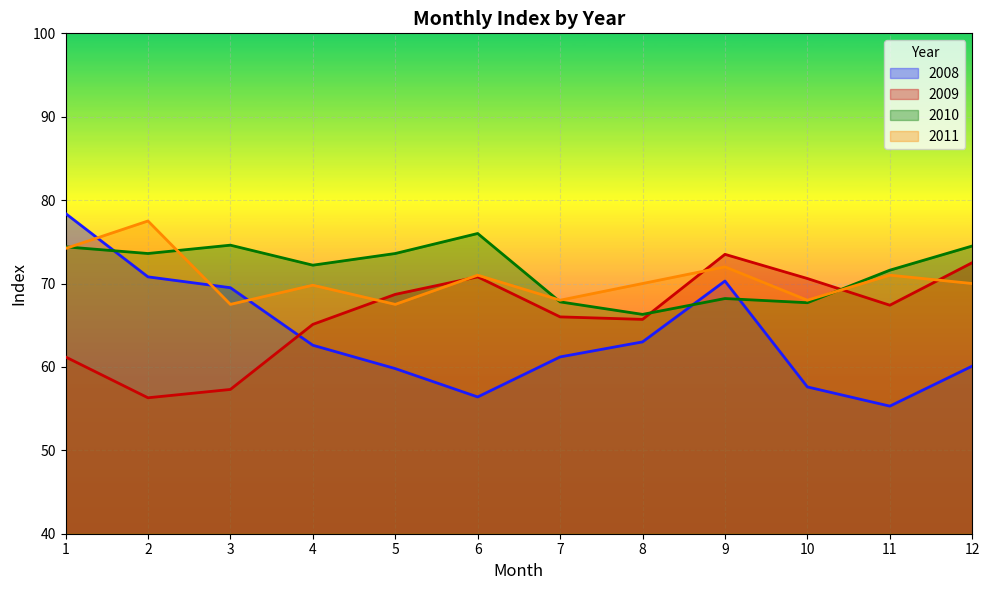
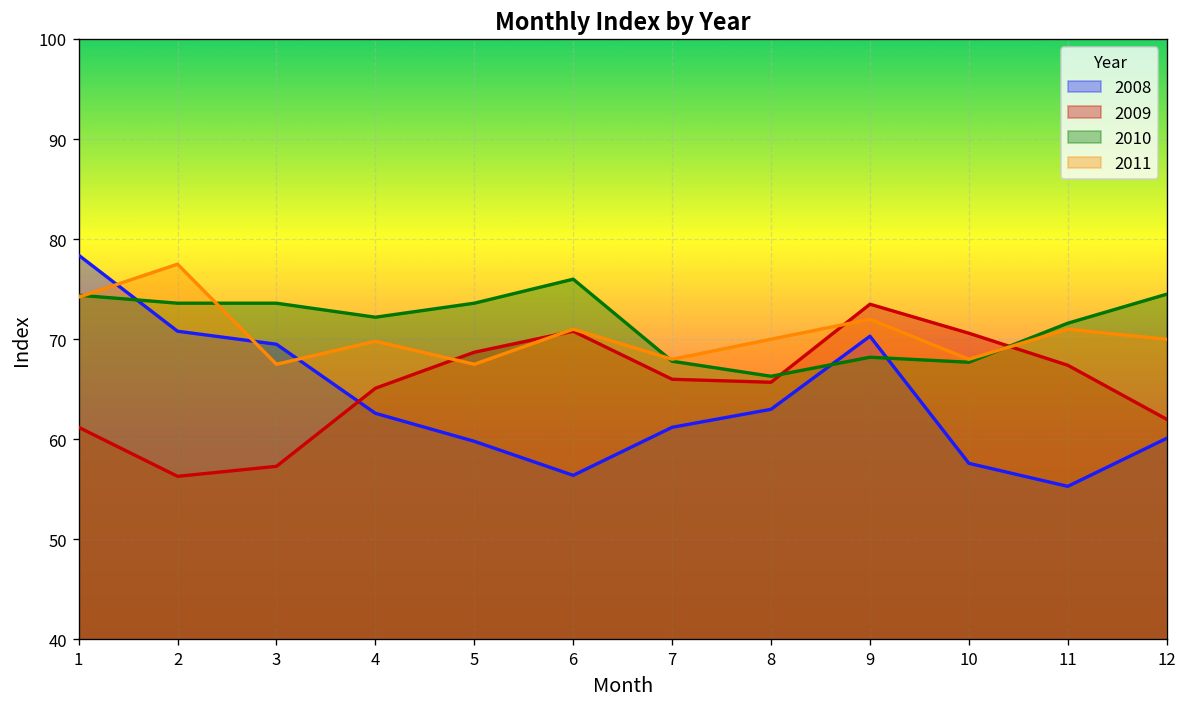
  {
    "2008": {
      "1": 78,
      "2": 71,
      "3": 70,
      "4": 63,
      "5": 60,
      "6": 56,
      "7": 61,
      "8": 63,
      "9": 70,
      "10": 58,
      "11": 55,
      "12": 60
    },
    "2009": {
      "1": 61,
      "2": 56,
      "3": 57,
      "4": 65,
      "5": 69,
      "7": 66,
      "8": 66,
      "9": 74,
      "10": 71,
      "11": 67,
-     "12": 73
+     "12": 62
    },
    "2010": {
      "2": 74,
-     "3": 75,
+     "3": 74,
      "4": 72,
      "5": 74,
      "6": 76,
      "8": 66,
      "9": 68,
      "11": 72,
      "12": 75
    },
    "2011": {
      "2": 78,
      "3": 68,
      "4": 70,
      "5": 68,
      "8": 70,
      "9": 72,
      "11": 71,
      "12": 70
    }
  }
